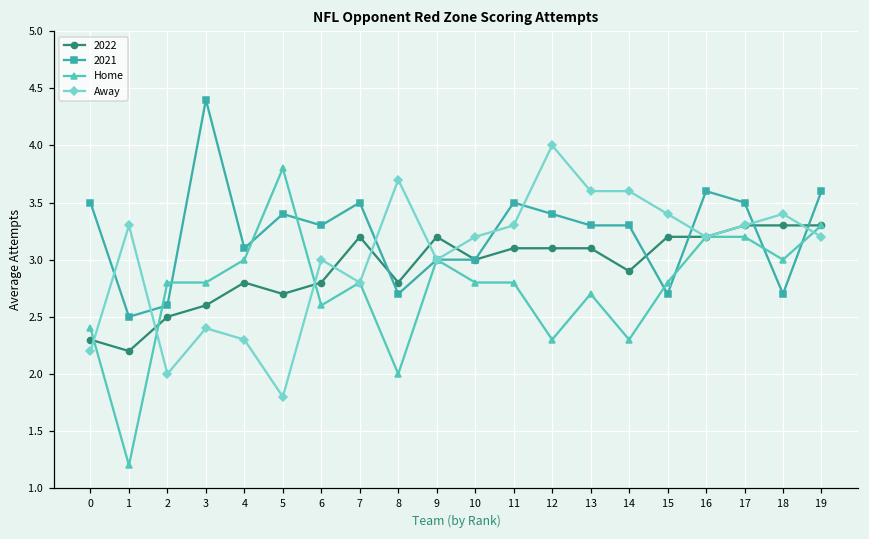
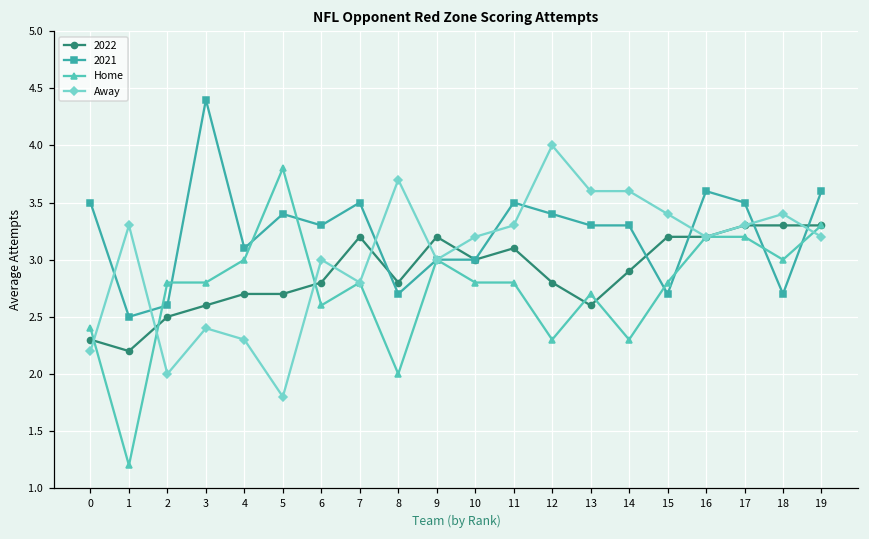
  {
    "2022": {
      "0": 2.3,
      "1": 2.2,
      "2": 2.5,
      "3": 2.6,
-     "4": 2.8,
+     "4": 2.7,
      "5": 2.7,
      "6": 2.8,
      "7": 3.2,
      "8": 2.8,
      "9": 3.2,
      "11": 3.1,
-     "12": 3.1,
-     "13": 3.1,
+     "12": 2.8,
+     "13": 2.6,
      "14": 2.9,
      "15": 3.2,
      "18": 3.3
    }
  }
